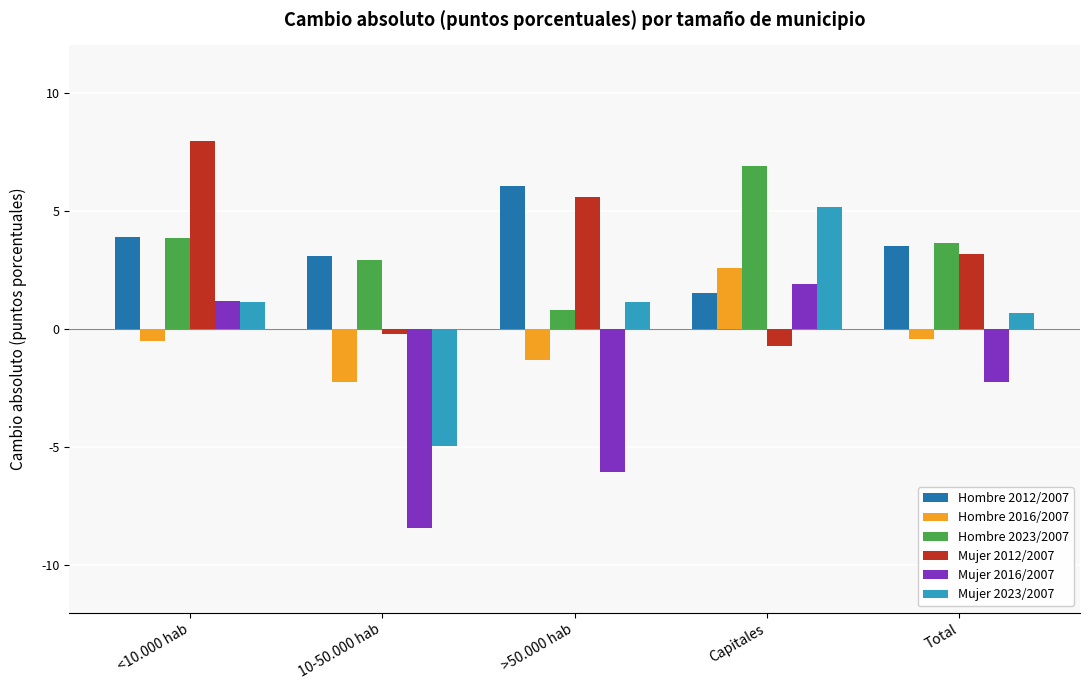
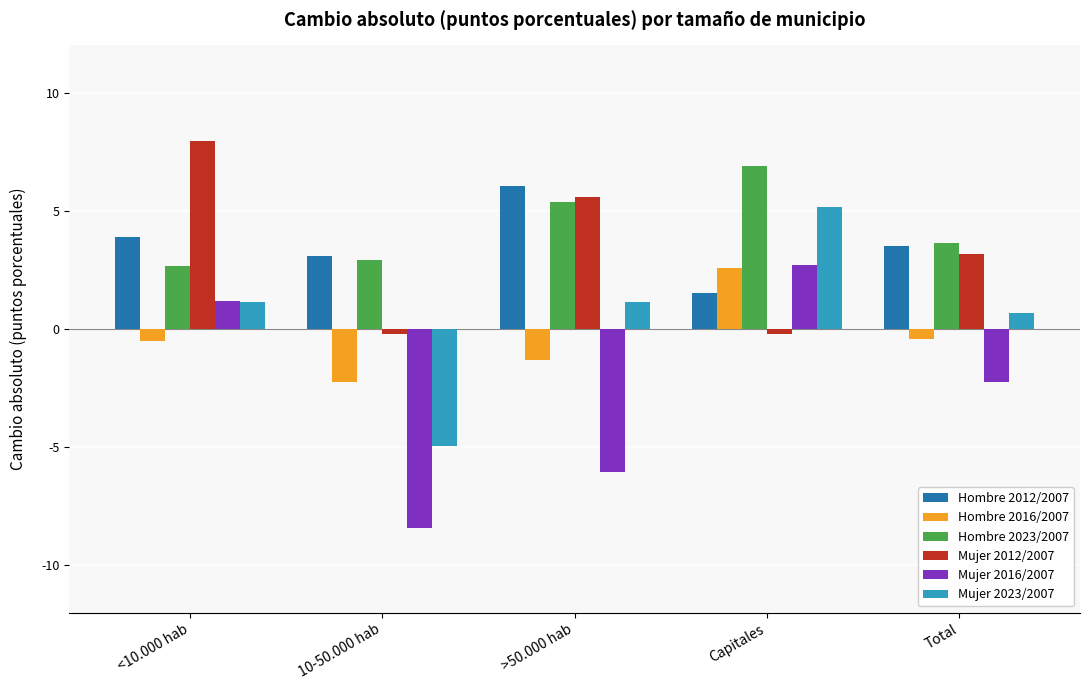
  {
    "Hombre 2016/2007": {
      "<10.000 hab": -0.5,
      "10-50.000 hab": -2.2,
      ">50.000 hab": -1.3,
      "Capitales": 2.6,
      "Total": -0.4
    },
    "Hombre 2023/2007": {
-     "<10.000 hab": 3.9,
+     "<10.000 hab": 2.7,
      "10-50.000 hab": 2.9,
-     ">50.000 hab": 0.8,
+     ">50.000 hab": 5.4,
      "Capitales": 6.9,
      "Total": 3.7
    },
    "Mujer 2012/2007": {
      "<10.000 hab": 7.9,
      "10-50.000 hab": -0.2,
      ">50.000 hab": 5.6,
-     "Capitales": -0.7,
+     "Capitales": -0.2,
      "Total": 3.2
    },
    "Mujer 2016/2007": {
      "<10.000 hab": 1.2,
      "10-50.000 hab": -8.4,
      ">50.000 hab": -6.0,
-     "Capitales": 1.9,
+     "Capitales": 2.7,
      "Total": -2.3
    }
  }
